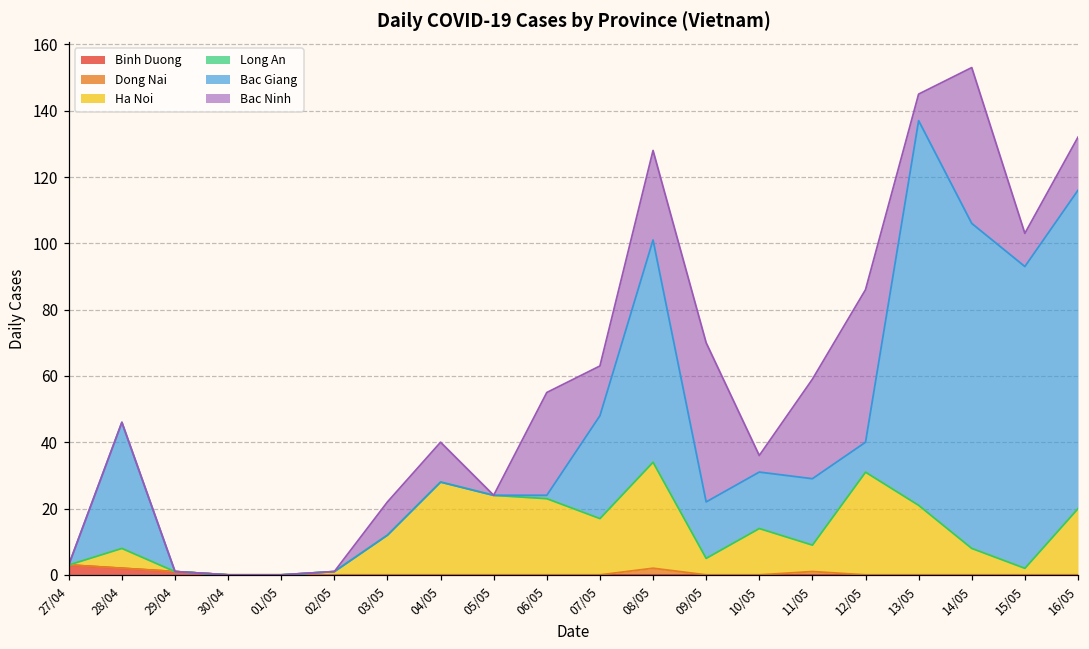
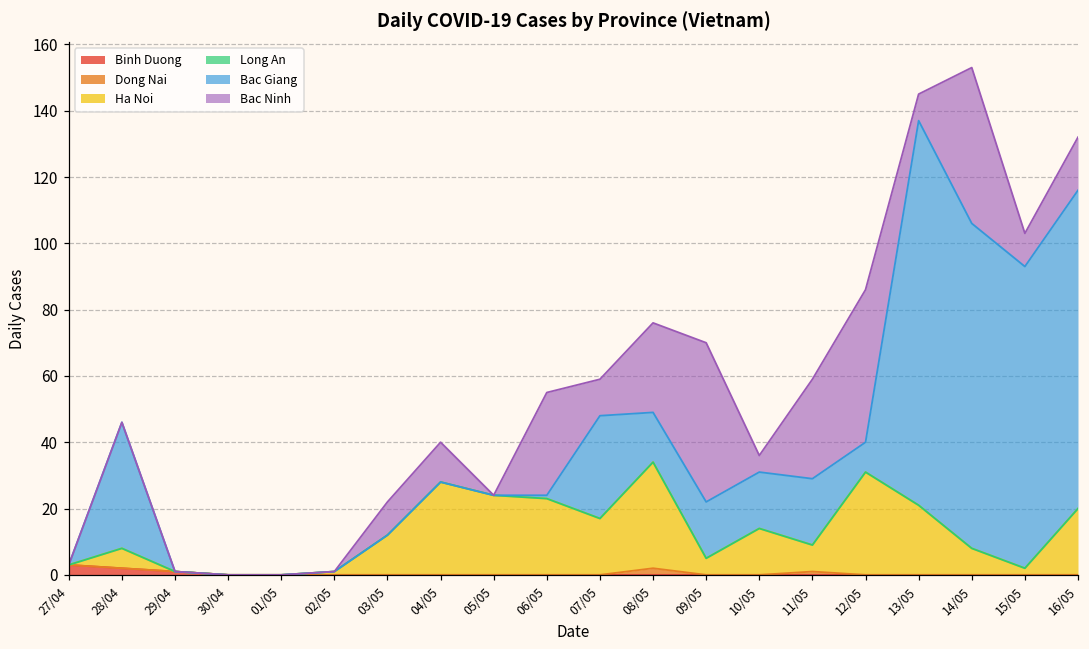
  {
    "Bac Giang": {
      "06/05": 1,
      "07/05": 31,
-     "08/05": 67,
+     "08/05": 15,
      "09/05": 17,
      "10/05": 17,
      "11/05": 20,
      "12/05": 9,
      "13/05": 116,
      "14/05": 98,
      "15/05": 91,
      "16/05": 96
    },
    "Bac Ninh": {
      "03/05": 10,
      "04/05": 12,
      "06/05": 31,
-     "07/05": 15,
+     "07/05": 11,
      "08/05": 27,
      "09/05": 48,
      "10/05": 5,
      "11/05": 30,
      "12/05": 46,
      "13/05": 8,
      "14/05": 47,
      "15/05": 10,
      "16/05": 16
    }
  }
